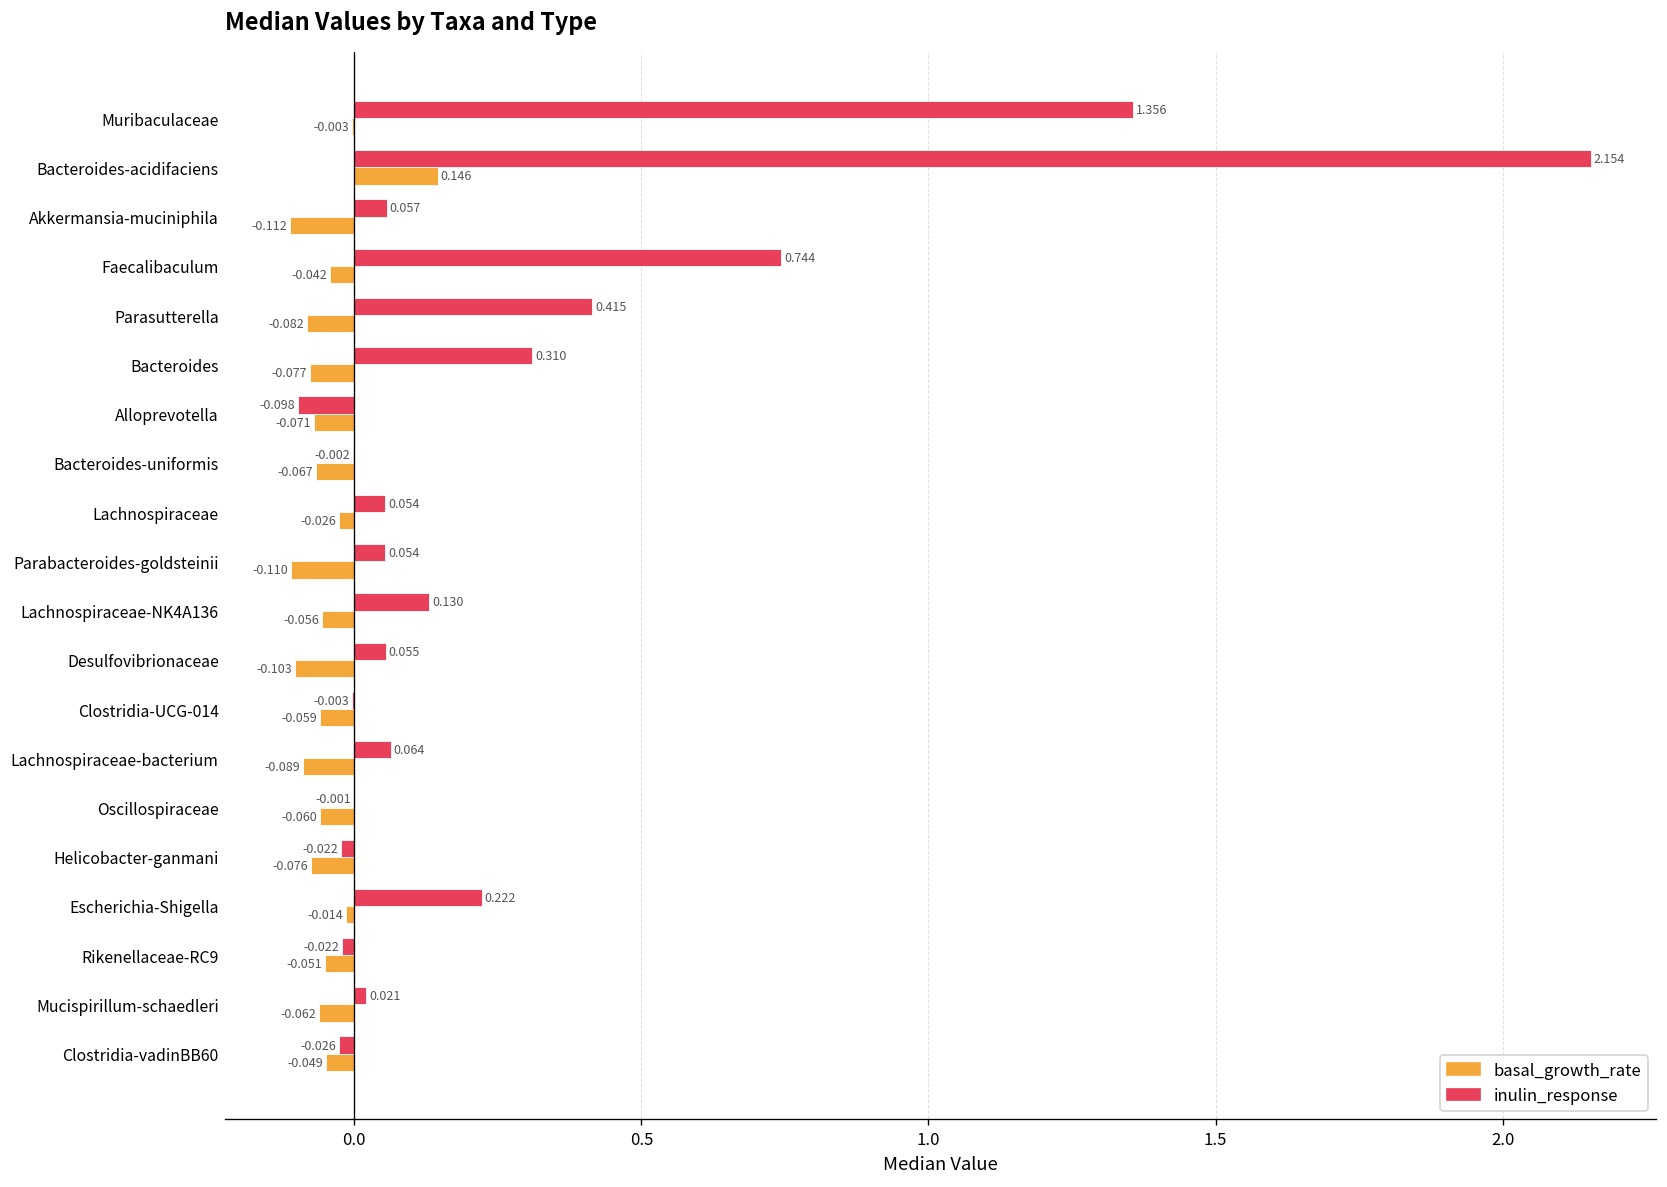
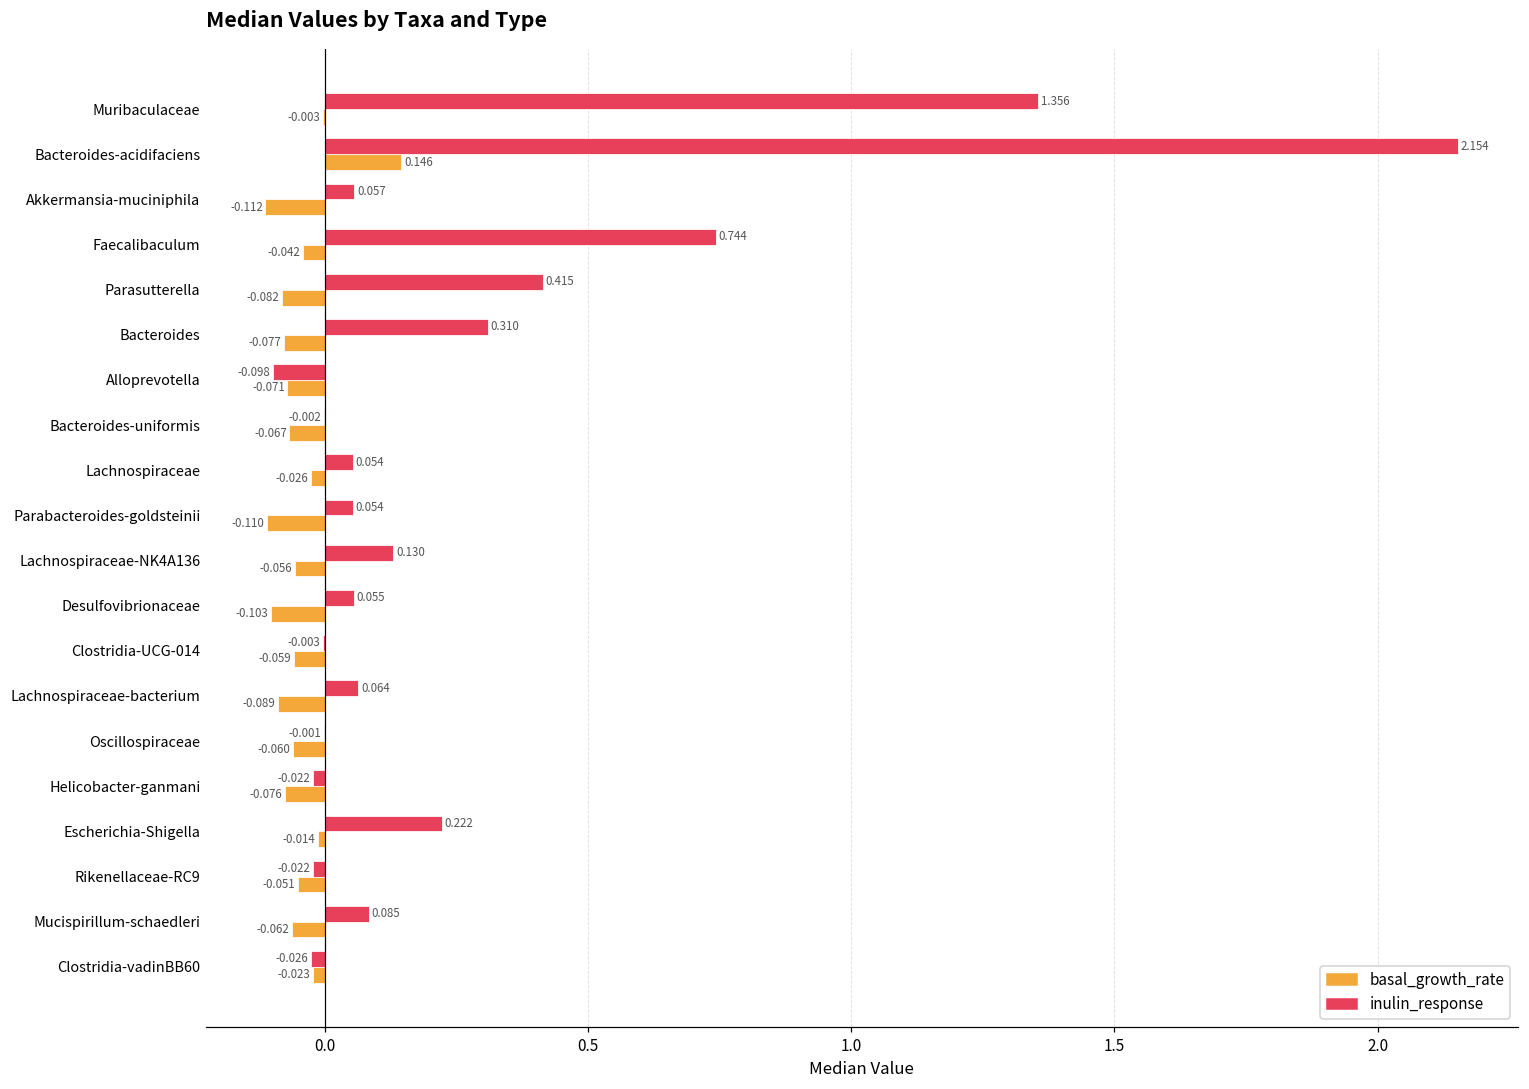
  {
    "basal_growth_rate": {
      "Muribaculaceae": -0.003,
      "Bacteroides-acidifaciens": 0.146,
      "Akkermansia-muciniphila": -0.112,
      "Faecalibaculum": -0.042,
      "Parasutterella": -0.082,
      "Bacteroides": -0.077,
      "Alloprevotella": -0.071,
      "Bacteroides-uniformis": -0.067,
      "Lachnospiraceae": -0.026,
      "Parabacteroides-goldsteinii": -0.110,
      "Lachnospiraceae-NK4A136": -0.056,
      "Desulfovibrionaceae": -0.103,
      "Clostridia-UCG-014": -0.059,
      "Lachnospiraceae-bacterium": -0.089,
      "Oscillospiraceae": -0.060,
      "Helicobacter-ganmani": -0.076,
      "Escherichia-Shigella": -0.014,
      "Rikenellaceae-RC9": -0.051,
      "Mucispirillum-schaedleri": -0.062,
-     "Clostridia-vadinBB60": -0.049
+     "Clostridia-vadinBB60": -0.023
    },
    "inulin_response": {
      "Muribaculaceae": 1.356,
      "Bacteroides-acidifaciens": 2.154,
      "Akkermansia-muciniphila": 0.057,
      "Faecalibaculum": 0.744,
      "Parasutterella": 0.415,
      "Bacteroides": 0.310,
      "Alloprevotella": -0.098,
      "Bacteroides-uniformis": -0.002,
      "Lachnospiraceae": 0.054,
      "Parabacteroides-goldsteinii": 0.054,
      "Lachnospiraceae-NK4A136": 0.130,
      "Desulfovibrionaceae": 0.055,
      "Clostridia-UCG-014": -0.003,
      "Lachnospiraceae-bacterium": 0.064,
      "Oscillospiraceae": -0.001,
      "Helicobacter-ganmani": -0.022,
      "Escherichia-Shigella": 0.222,
      "Rikenellaceae-RC9": -0.022,
-     "Mucispirillum-schaedleri": 0.021,
+     "Mucispirillum-schaedleri": 0.085,
      "Clostridia-vadinBB60": -0.026
    }
  }
